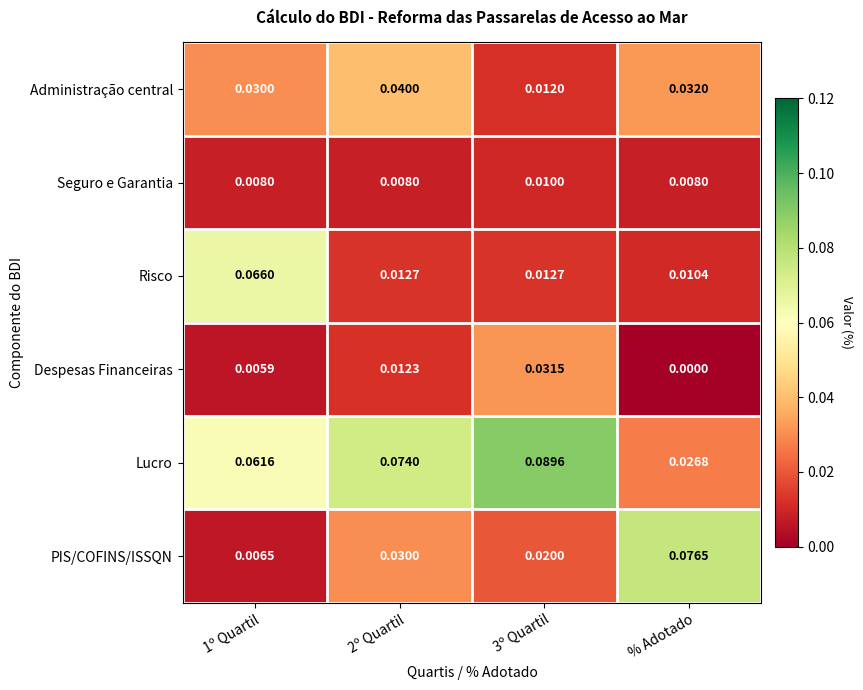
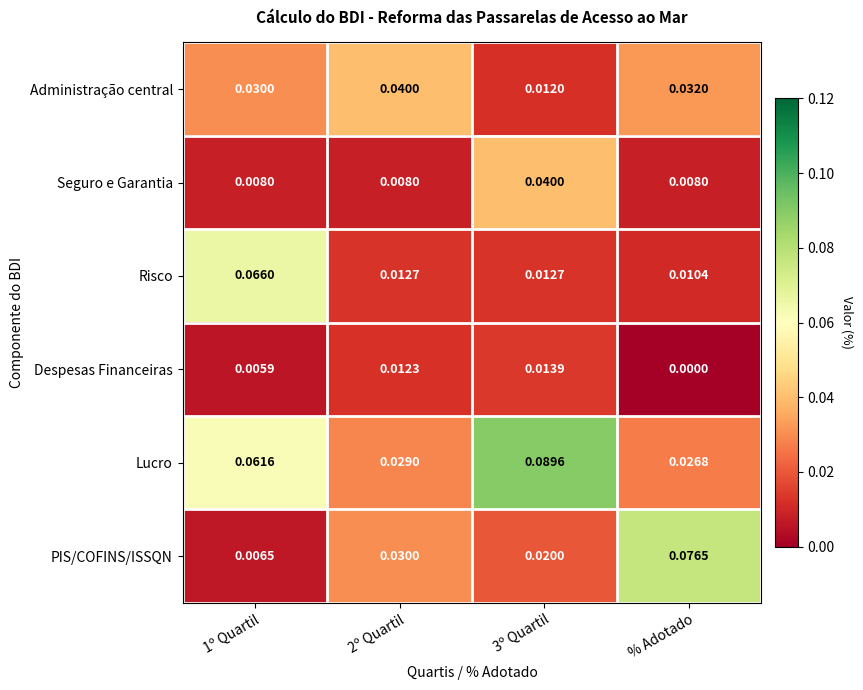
  {
    "Administração central": {
      "1º Quartil": 0.0300,
      "2º Quartil": 0.0400,
      "3º Quartil": 0.0120,
      "% Adotado": 0.0320
    },
    "Seguro e Garantia": {
      "1º Quartil": 0.0080,
      "2º Quartil": 0.0080,
-     "3º Quartil": 0.0100,
+     "3º Quartil": 0.0400,
      "% Adotado": 0.0080
    },
    "Risco": {
      "1º Quartil": 0.0660,
      "2º Quartil": 0.0127,
      "3º Quartil": 0.0127,
      "% Adotado": 0.0104
    },
    "Despesas Financeiras": {
      "1º Quartil": 0.0059,
      "2º Quartil": 0.0123,
-     "3º Quartil": 0.0315,
+     "3º Quartil": 0.0139,
      "% Adotado": 0.0000
    },
    "Lucro": {
      "1º Quartil": 0.0616,
-     "2º Quartil": 0.0740,
+     "2º Quartil": 0.0290,
      "3º Quartil": 0.0896,
      "% Adotado": 0.0268
    },
    "PIS/COFINS/ISSQN": {
      "1º Quartil": 0.0065,
      "2º Quartil": 0.0300,
      "3º Quartil": 0.0200,
      "% Adotado": 0.0765
    }
  }
